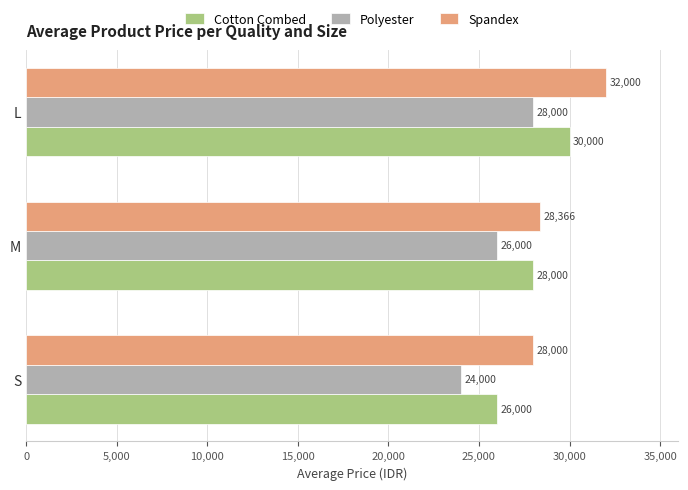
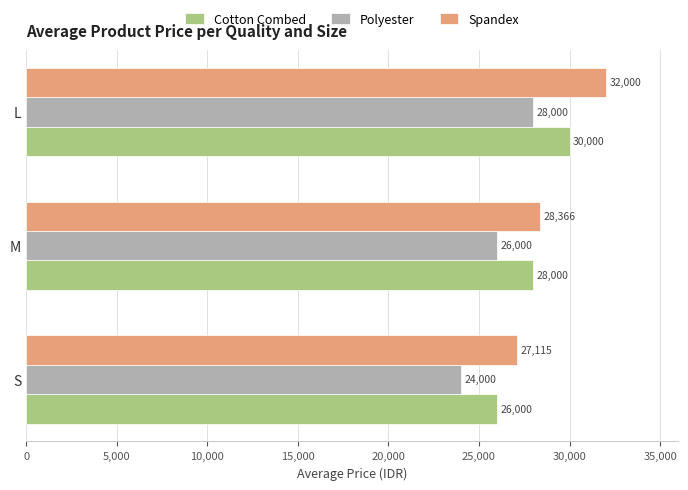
  {
    "Spandex": {
      "L": "32,000",
      "M": "28,366",
-     "S": "28,000"
+     "S": "27,115"
    }
  }
